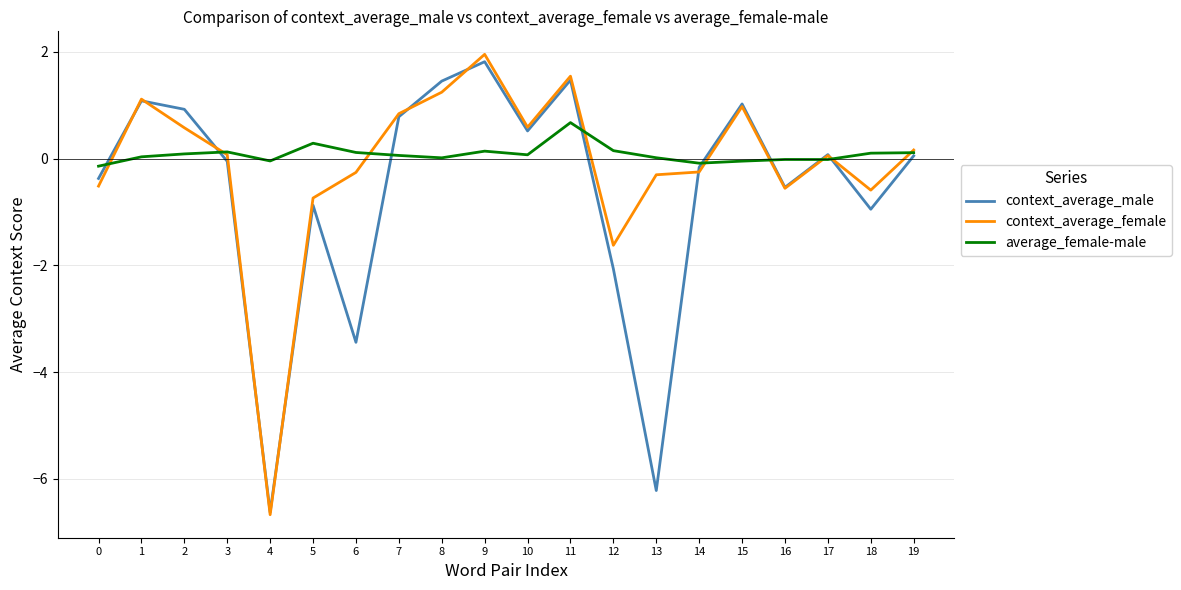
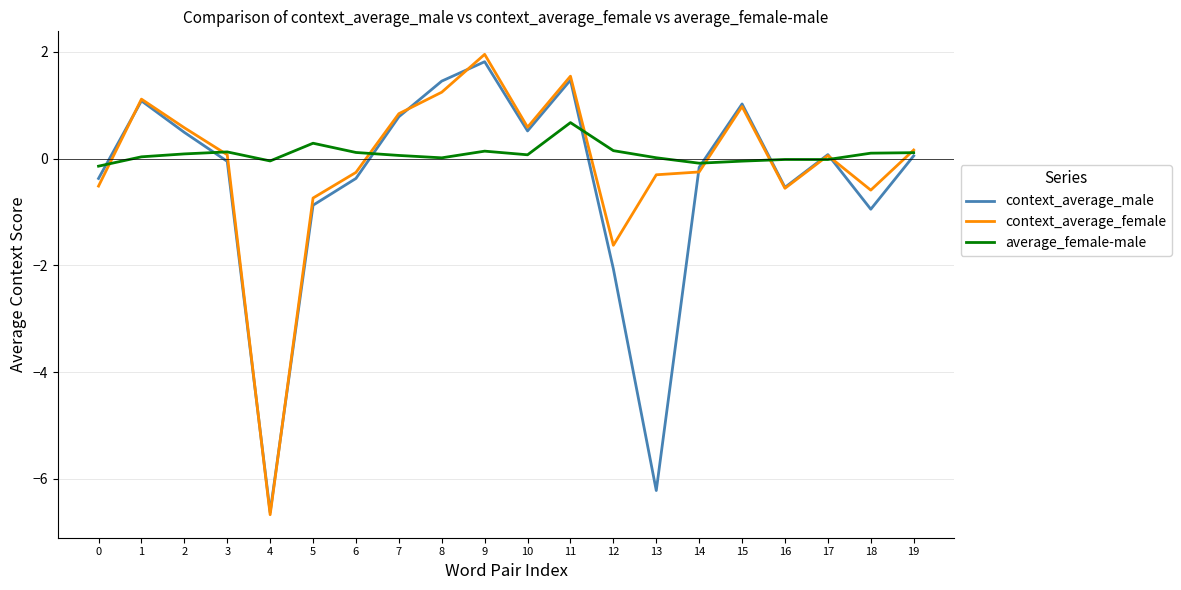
  {
    "context_average_male": {
      "0": -0.4,
-     "2": 0.9,
+     "2": 0.5,
      "3": -0.1,
      "5": -0.9,
-     "6": -3.4,
+     "6": -0.4,
      "7": 0.8,
      "8": 1.5,
      "9": 1.8,
      "10": 0.5,
      "11": 1.5,
      "12": -2.1,
      "13": -6.2,
      "14": -0.2,
      "15": 1.0,
      "18": -0.9,
      "19": 0.1
    },
    "context_average_female": {
      "0": -0.5,
      "2": 0.6,
      "3": 0.1,
      "5": -0.7,
      "6": -0.3,
      "7": 0.8,
      "8": 1.2,
      "9": 2.0,
      "10": 0.6,
      "11": 1.5,
      "12": -1.6,
      "13": -0.3,
      "14": -0.3,
      "15": 1.0,
      "18": -0.6,
      "19": 0.2
    },
    "average_female-male": {
      "0": -0.1,
      "1": 0.0,
      "2": 0.1,
      "3": 0.1,
      "4": 0.0,
      "5": 0.3,
      "6": 0.1,
      "7": 0.1,
      "8": 0.0,
      "9": 0.1,
      "10": 0.1,
      "11": 0.7,
      "12": 0.1,
      "13": 0.0,
      "14": -0.1,
      "15": 0.0,
      "16": 0.0,
      "17": 0.0,
      "18": 0.1,
      "19": 0.1
    }
  }
